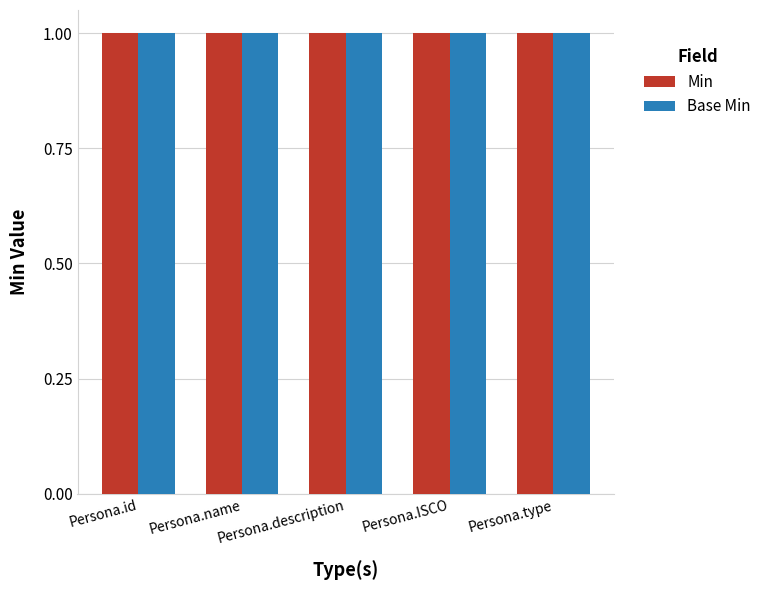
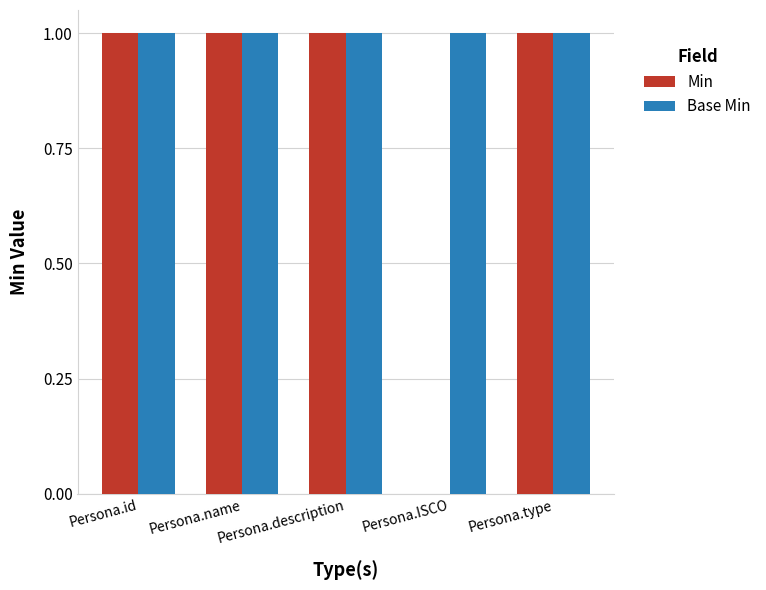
  {
    "Min": {
      "Persona.id": 1,
      "Persona.name": 1,
      "Persona.description": 1,
-     "Persona.ISCO": 1,
+     "Persona.ISCO": 0,
      "Persona.type": 1
    },
    "Base Min": {
      "Persona.id": 1,
      "Persona.name": 1,
      "Persona.description": 1,
      "Persona.ISCO": 1,
      "Persona.type": 1
    }
  }
